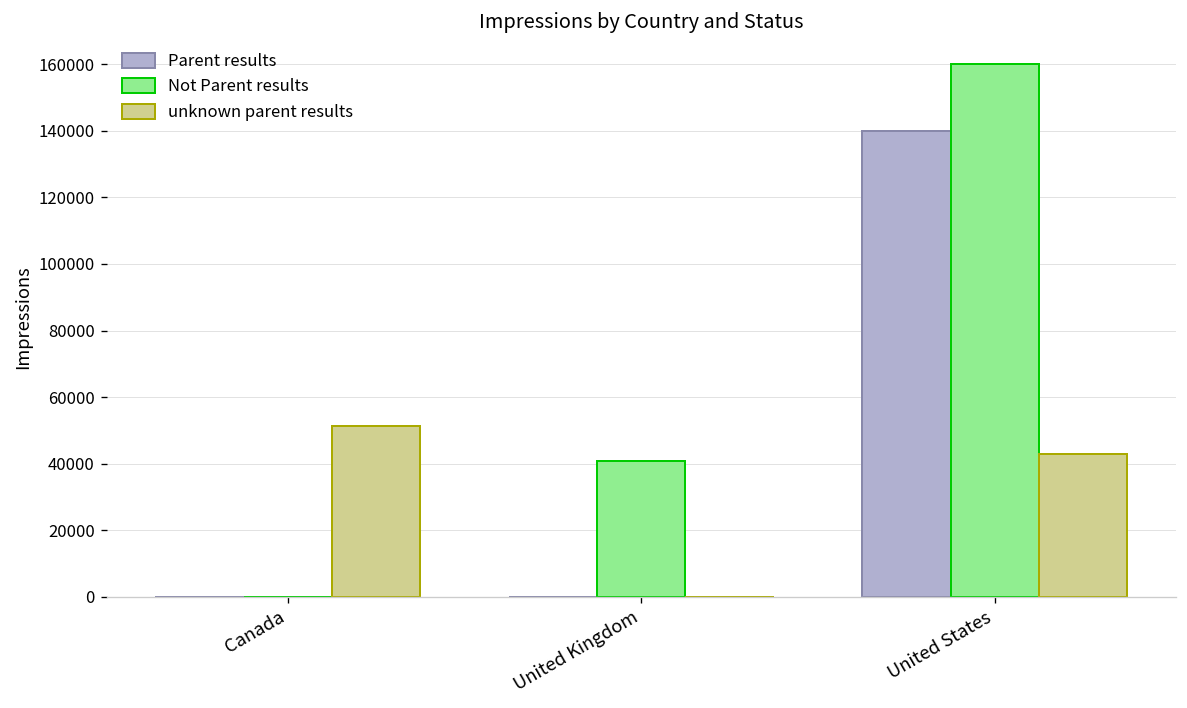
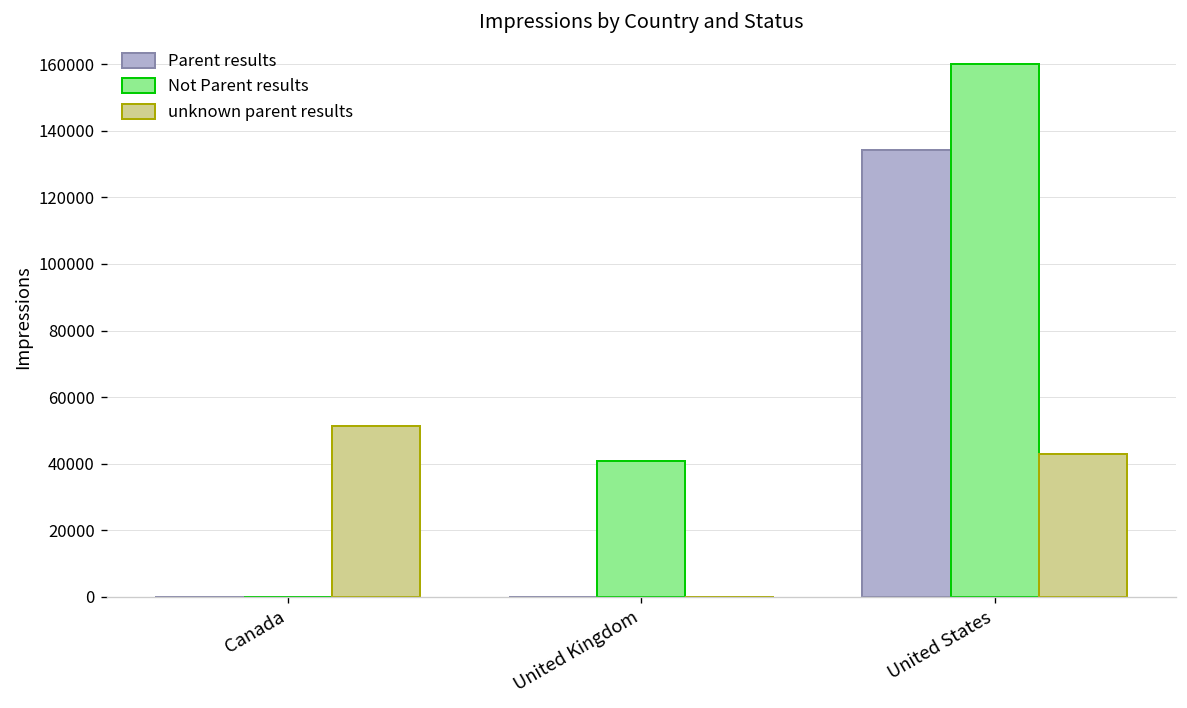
  {
    "Parent results": {
      "Canada": 0,
      "United Kingdom": 0,
-     "United States": 140000
+     "United States": 134000
    },
    "Not Parent results": {
      "Canada": 0,
      "United Kingdom": 41000,
      "United States": 160000
    },
    "unknown parent results": {
      "Canada": 51000,
      "United Kingdom": 0,
      "United States": 43000
    }
  }
